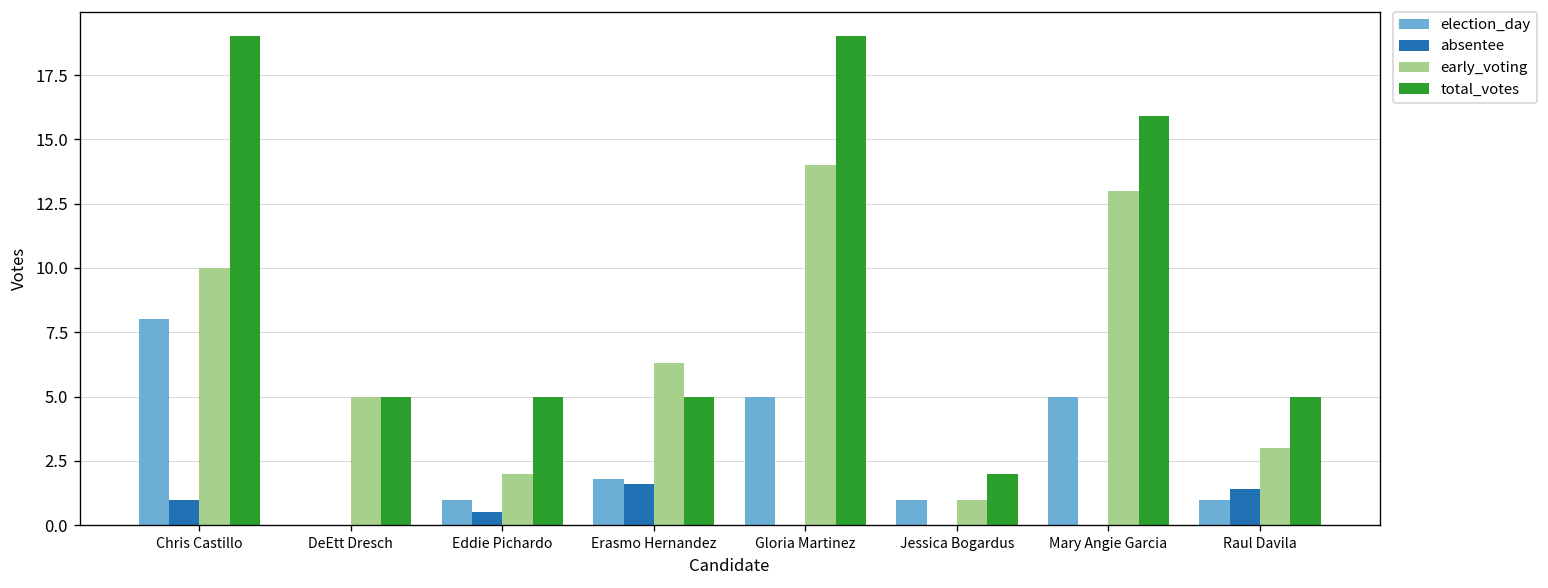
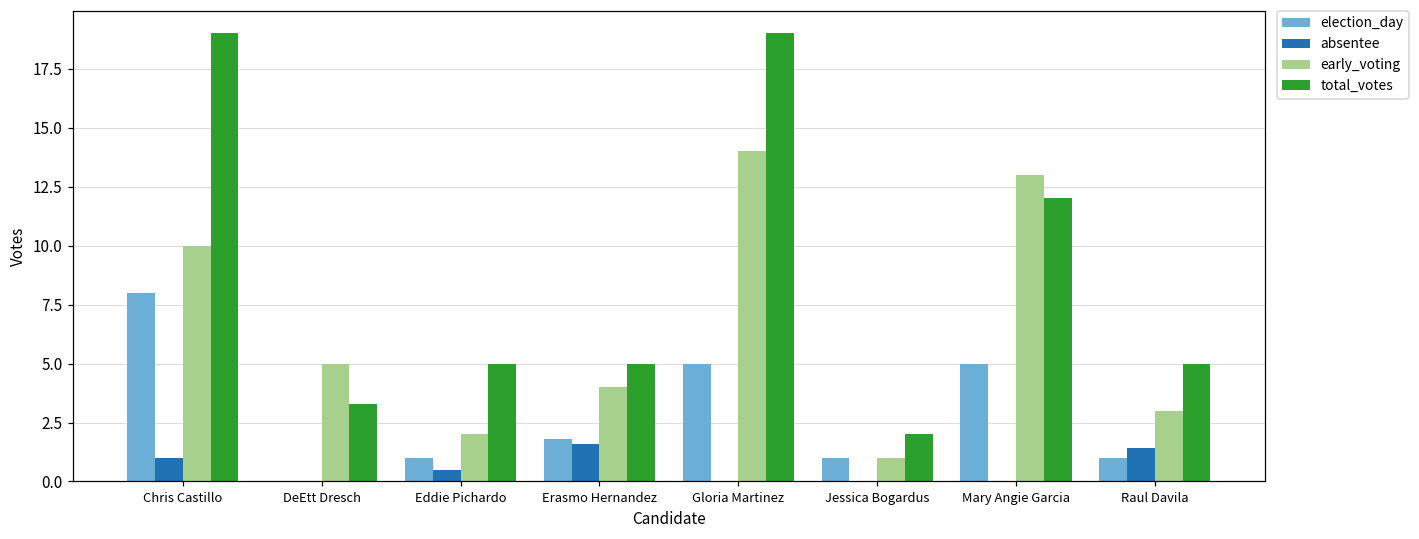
  {
    "election_day": {
      "Chris Castillo": 8.0,
      "DeEtt Dresch": 0.0,
      "Eddie Pichardo": 1.0,
      "Erasmo Hernandez": 1.8,
      "Gloria Martinez": 5.0,
      "Jessica Bogardus": 1.0,
      "Mary Angie Garcia": 5.0,
      "Raul Davila": 1.0
    },
    "absentee": {
      "Chris Castillo": 1.0,
      "DeEtt Dresch": 0.0,
      "Eddie Pichardo": 0.5,
      "Erasmo Hernandez": 1.6,
      "Gloria Martinez": 0.0,
      "Jessica Bogardus": 0.0,
      "Mary Angie Garcia": 0.0,
      "Raul Davila": 1.4
    },
    "early_voting": {
      "Chris Castillo": 10.0,
      "DeEtt Dresch": 5.0,
      "Eddie Pichardo": 2.0,
-     "Erasmo Hernandez": 6.3,
+     "Erasmo Hernandez": 4.0,
      "Gloria Martinez": 14.0,
      "Jessica Bogardus": 1.0,
      "Mary Angie Garcia": 13.0,
      "Raul Davila": 3.0
    },
    "total_votes": {
      "Chris Castillo": 19.0,
-     "DeEtt Dresch": 5.0,
+     "DeEtt Dresch": 3.3,
      "Eddie Pichardo": 5.0,
      "Erasmo Hernandez": 5.0,
      "Gloria Martinez": 19.0,
      "Jessica Bogardus": 2.0,
-     "Mary Angie Garcia": 15.9,
+     "Mary Angie Garcia": 12.0,
      "Raul Davila": 5.0
    }
  }
